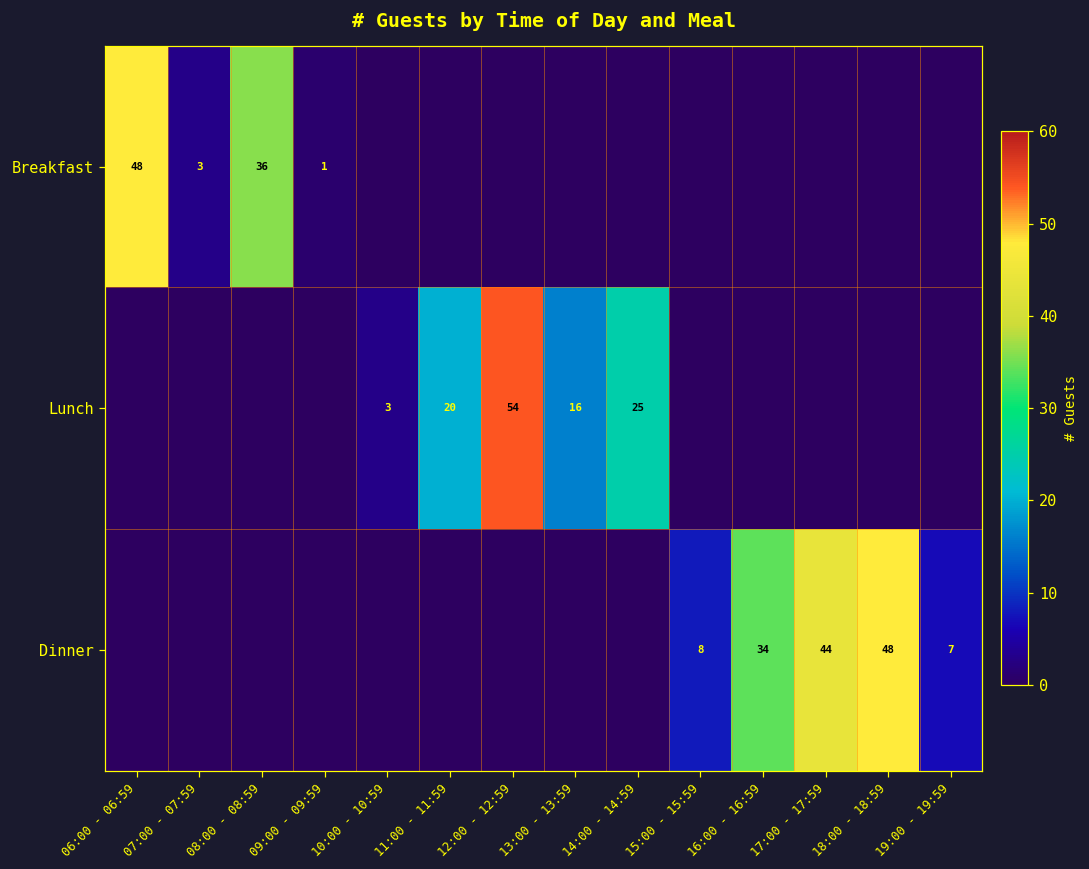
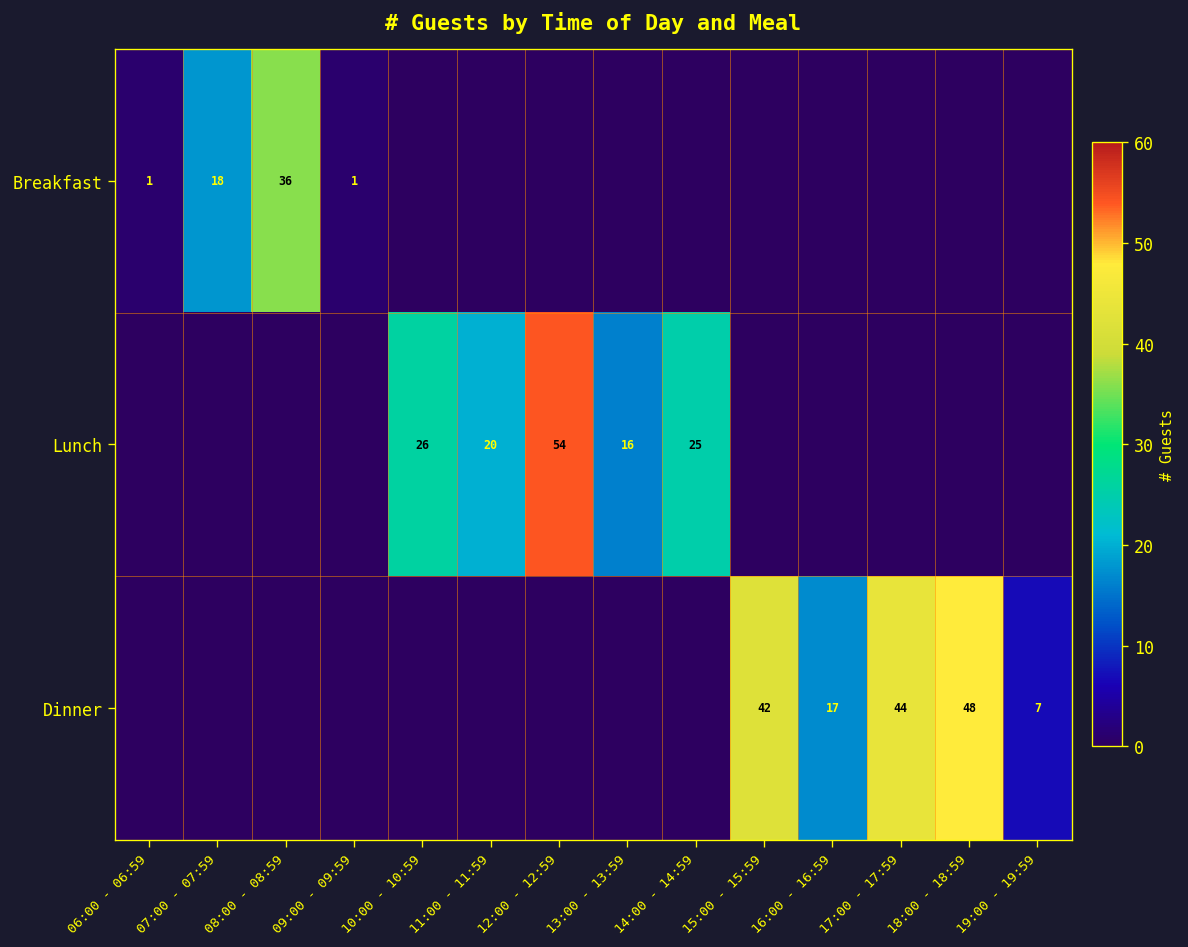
  {
    "Breakfast": {
-     "06:00 - 06:59": 48,
-     "07:00 - 07:59": 3,
+     "06:00 - 06:59": 1,
+     "07:00 - 07:59": 18,
      "08:00 - 08:59": 36,
      "09:00 - 09:59": 1
    },
    "Lunch": {
-     "10:00 - 10:59": 3,
+     "10:00 - 10:59": 26,
      "11:00 - 11:59": 20,
      "12:00 - 12:59": 54,
      "13:00 - 13:59": 16,
      "14:00 - 14:59": 25
    },
    "Dinner": {
-     "15:00 - 15:59": 8,
-     "16:00 - 16:59": 34,
+     "15:00 - 15:59": 42,
+     "16:00 - 16:59": 17,
      "17:00 - 17:59": 44,
      "18:00 - 18:59": 48,
      "19:00 - 19:59": 7
    }
  }
